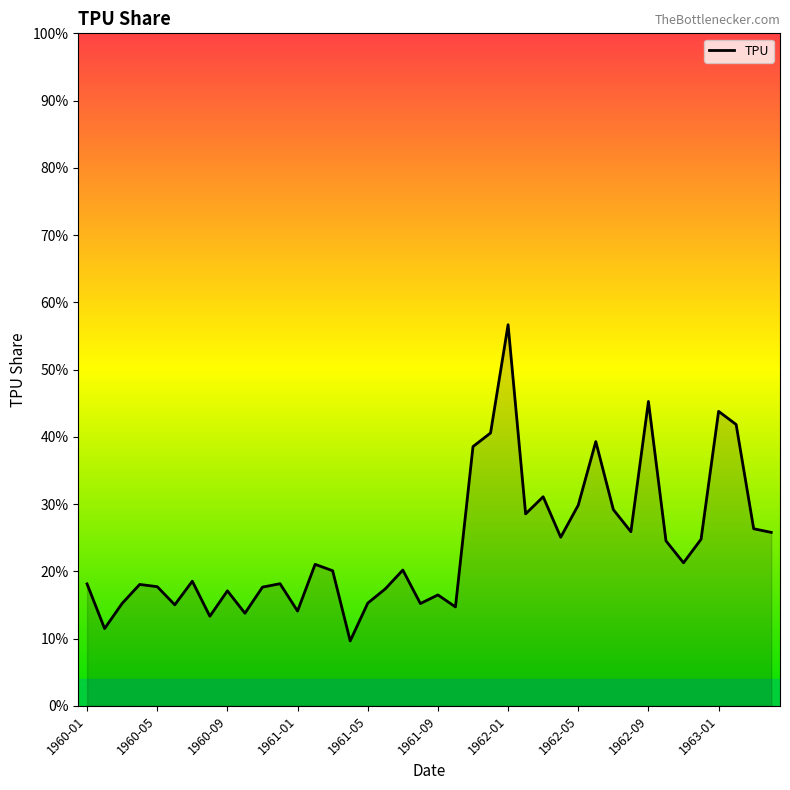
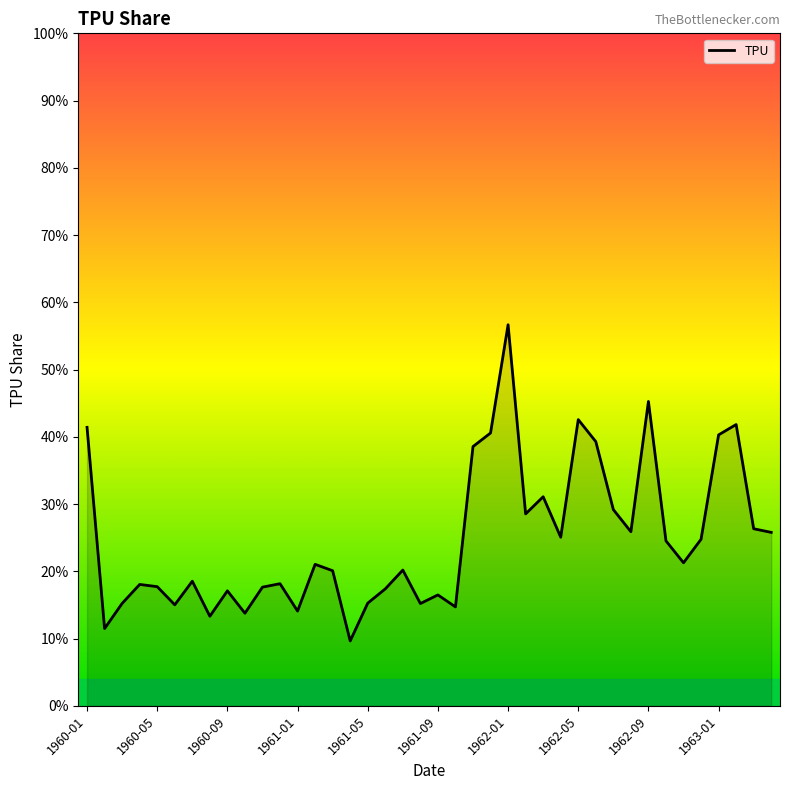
  {
-   "1960-01": "18%",
+   "1960-01": "41%",
    "1960-05": "18%",
    "1960-09": "17%",
    "1961-01": "14%",
    "1961-05": "15%",
    "1961-09": "16%",
    "1962-01": "57%",
-   "1962-05": "30%",
+   "1962-05": "43%",
    "1962-09": "45%",
-   "1963-01": "44%"
+   "1963-01": "40%"
  }
